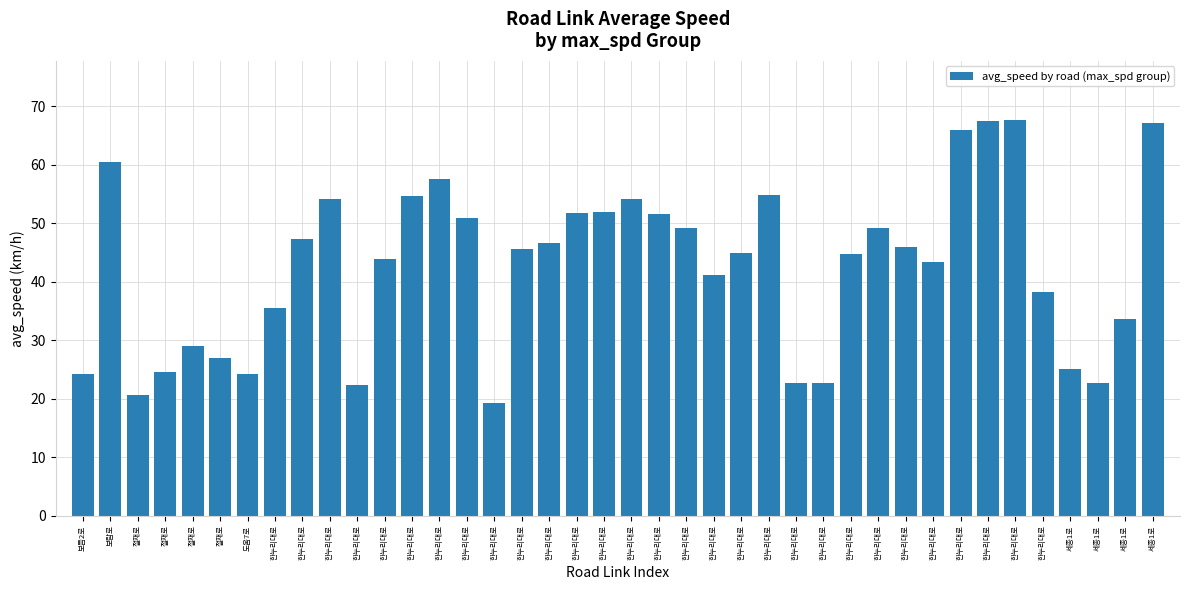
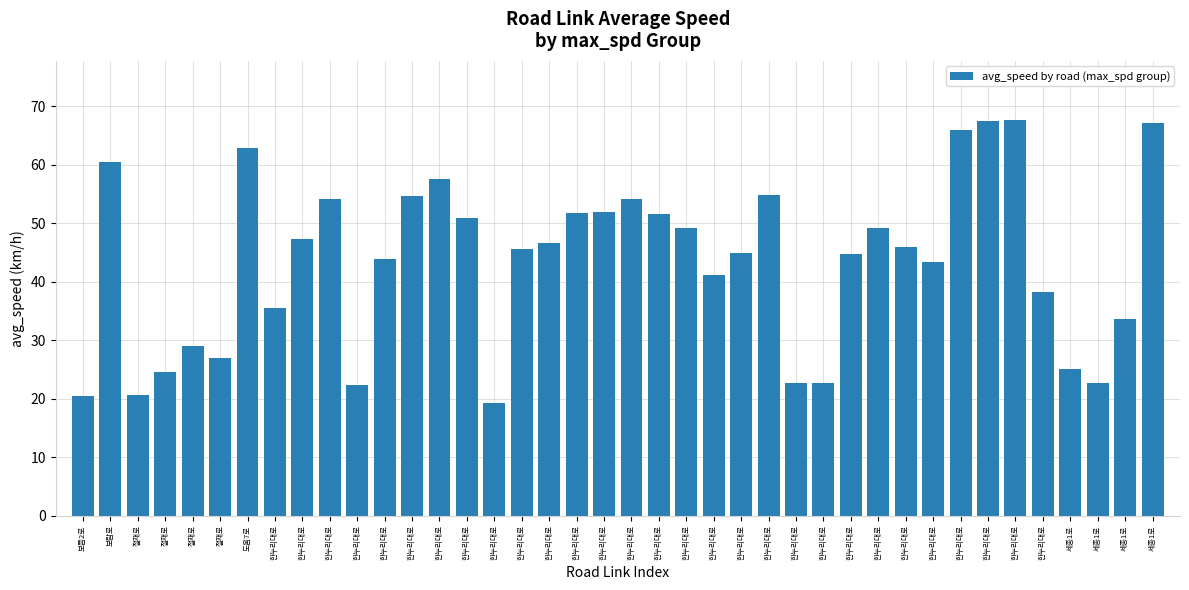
  {
-   "보듬2로": 24,
+   "보듬2로": 21,
    "보람로": 61,
-   "도움7로": 24
+   "도움7로": 63
  }
